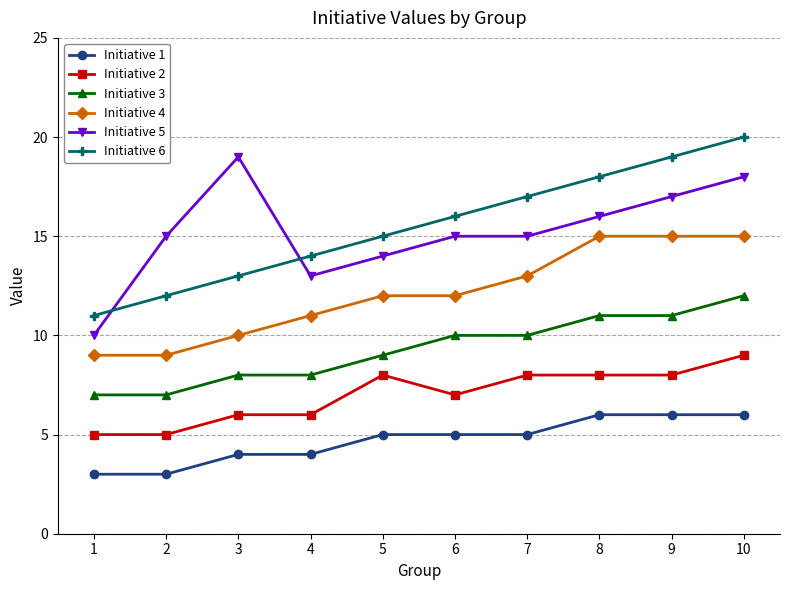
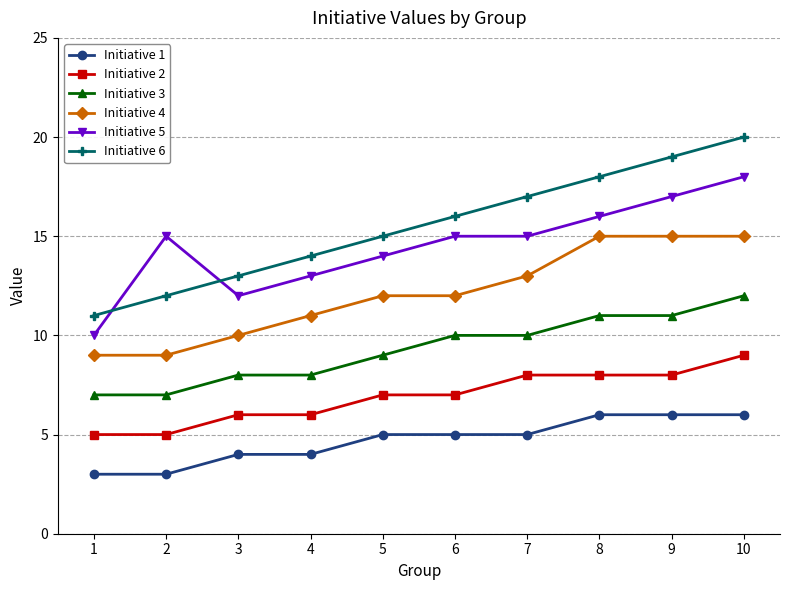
  {
    "Initiative 2": {
      "1": 5,
      "2": 5,
      "3": 6,
      "4": 6,
-     "5": 8,
+     "5": 7,
      "6": 7,
      "7": 8,
      "8": 8,
      "9": 8,
      "10": 9
    },
    "Initiative 3": {
      "1": 7,
      "2": 7,
      "3": 8,
      "4": 8,
      "5": 9,
      "6": 10,
      "7": 10,
      "8": 11,
      "9": 11,
      "10": 12
    },
    "Initiative 4": {
      "1": 9,
      "2": 9,
      "3": 10,
      "4": 11,
      "5": 12,
      "6": 12,
      "7": 13,
      "8": 15,
      "9": 15,
      "10": 15
    },
    "Initiative 5": {
      "1": 10,
      "2": 15,
-     "3": 19,
+     "3": 12,
      "4": 13,
      "5": 14,
      "6": 15,
      "7": 15,
      "8": 16,
      "9": 17,
      "10": 18
    }
  }
